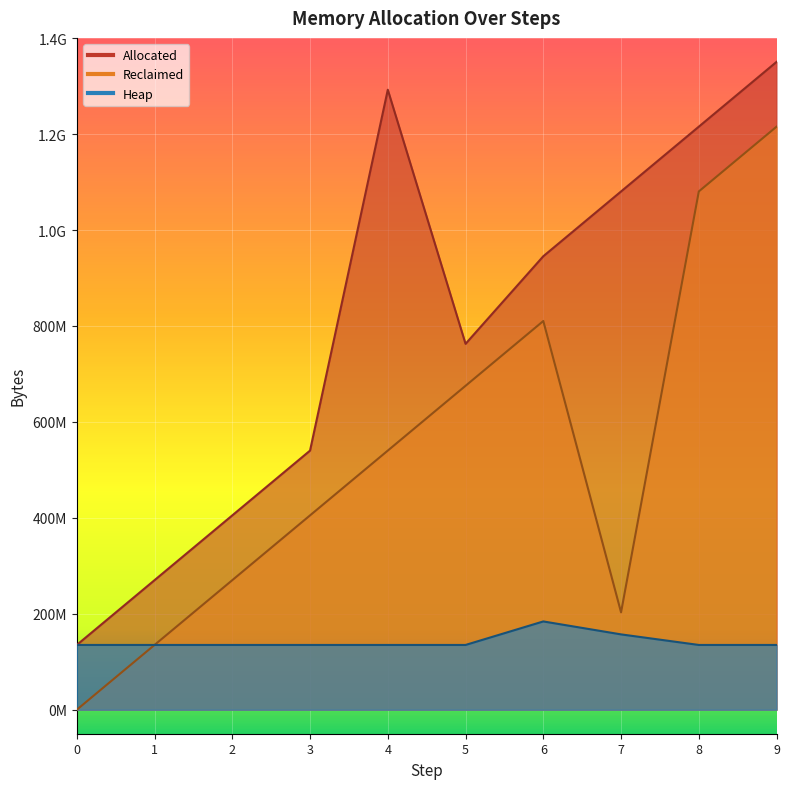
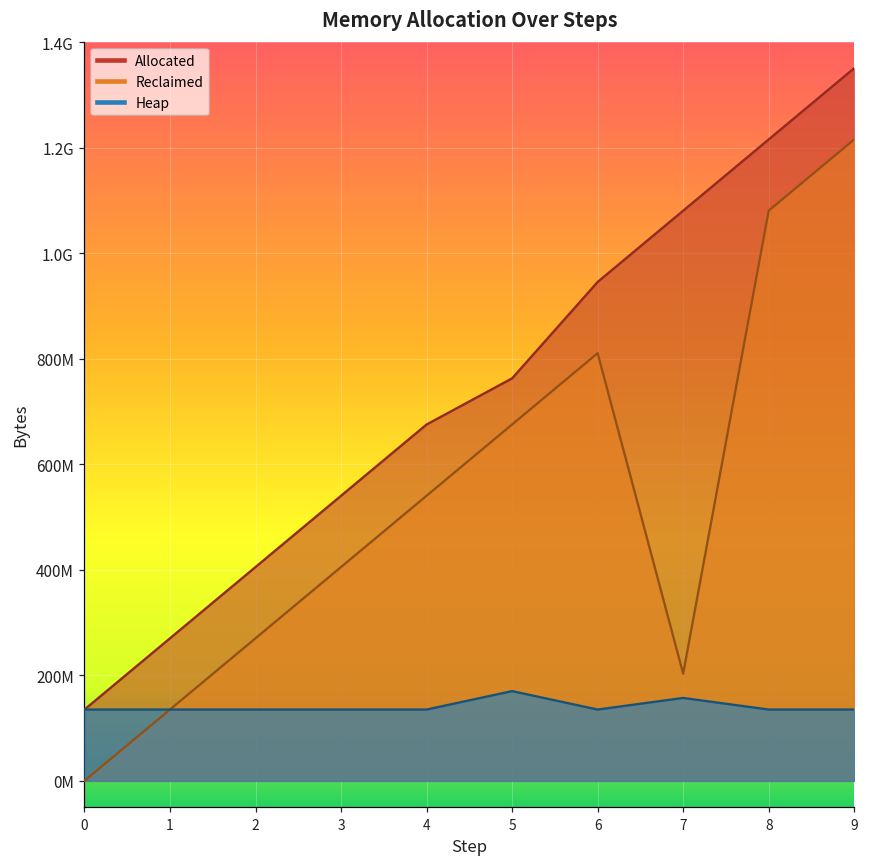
  {
    "Allocated": {
      "1": 270000000,
      "2": 410000000,
      "3": 540000000,
-     "4": 1290000000,
+     "4": 680000000,
      "5": 760000000,
      "6": 950000000,
      "7": 1080000000,
      "8": 1220000000,
      "9": 1350000000
    },
    "Reclaimed": {
      "0": 0,
      "2": 270000000,
      "3": 410000000,
      "4": 540000000,
      "5": 680000000,
      "6": 810000000,
      "7": 200000000,
      "8": 1080000000,
      "9": 1220000000
    },
    "Heap": {
      "2": 140000000,
      "3": 140000000,
      "4": 140000000,
-     "5": 140000000,
-     "6": 180000000,
+     "5": 170000000,
+     "6": 140000000,
      "7": 160000000,
      "8": 140000000,
      "9": 140000000
    }
  }
